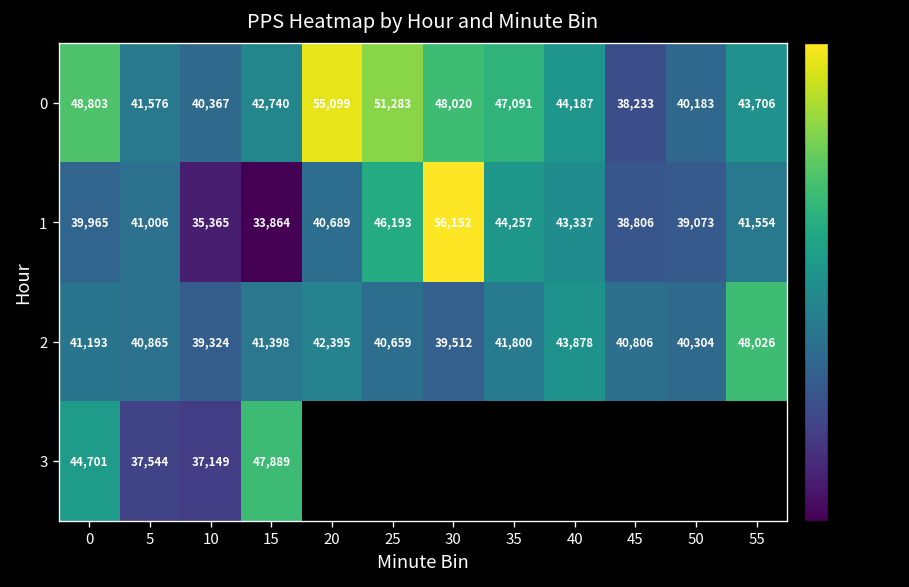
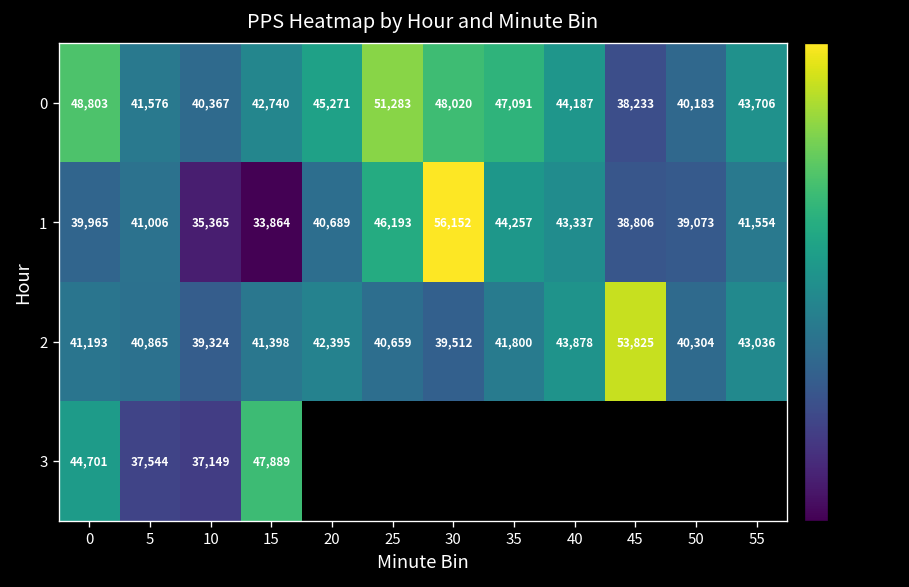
  {
    "0": {
      "0": "48,803",
      "5": "41,576",
      "10": "40,367",
      "15": "42,740",
-     "20": "55,099",
+     "20": "45,271",
      "25": "51,283",
      "30": "48,020",
      "35": "47,091",
      "40": "44,187",
      "45": "38,233",
      "50": "40,183",
      "55": "43,706"
    },
    "1": {
      "0": "39,965",
      "5": "41,006",
      "10": "35,365",
      "15": "33,864",
      "20": "40,689",
      "25": "46,193",
      "30": "56,152",
      "35": "44,257",
      "40": "43,337",
      "45": "38,806",
      "50": "39,073",
      "55": "41,554"
    },
    "2": {
      "0": "41,193",
      "5": "40,865",
      "10": "39,324",
      "15": "41,398",
      "20": "42,395",
      "25": "40,659",
      "30": "39,512",
      "35": "41,800",
      "40": "43,878",
-     "45": "40,806",
+     "45": "53,825",
      "50": "40,304",
-     "55": "48,026"
+     "55": "43,036"
    },
    "3": {
      "0": "44,701",
      "5": "37,544",
      "10": "37,149",
      "15": "47,889"
    }
  }
